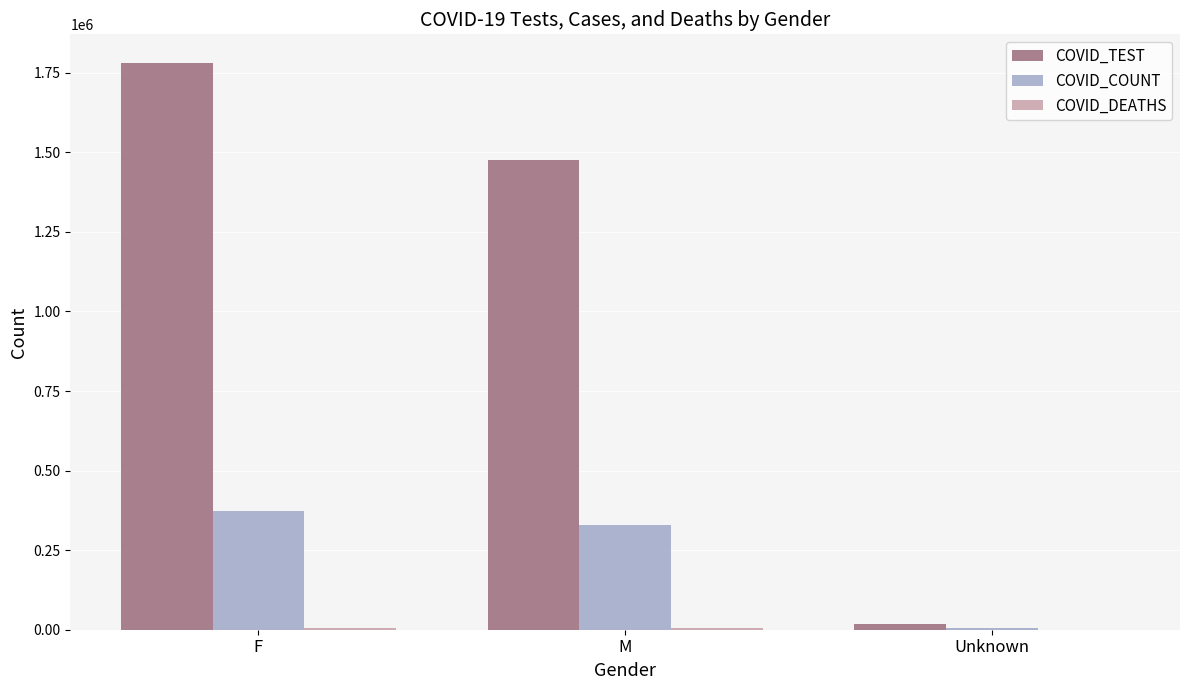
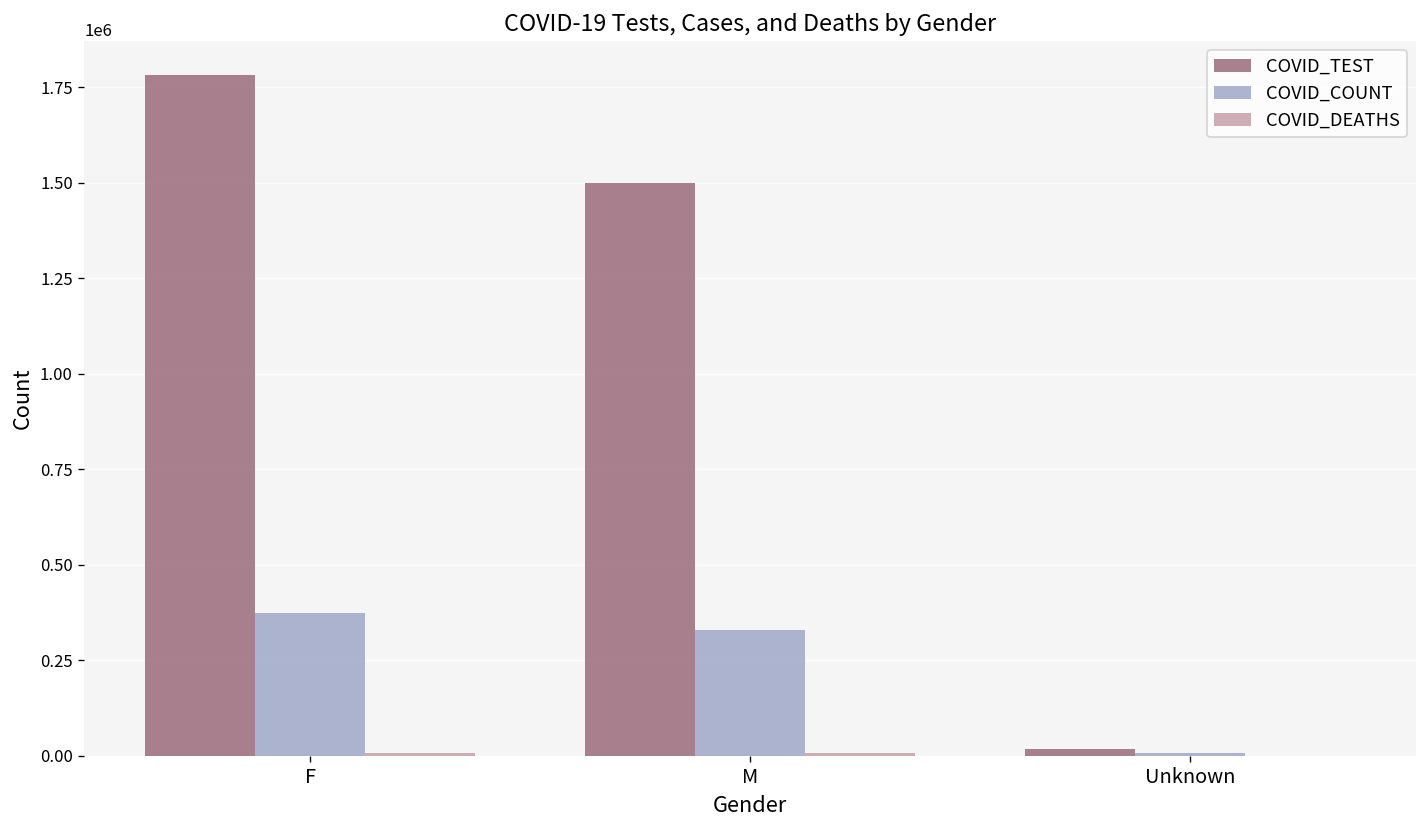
  {
    "COVID_TEST": {
      "F": 1780000,
-     "M": 1480000,
+     "M": 1500000,
      "Unknown": 20000
    }
  }
